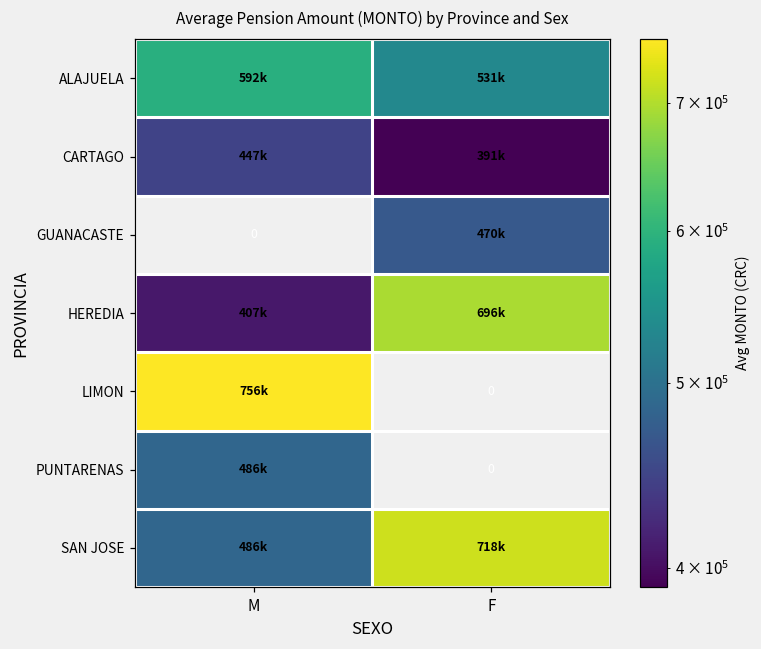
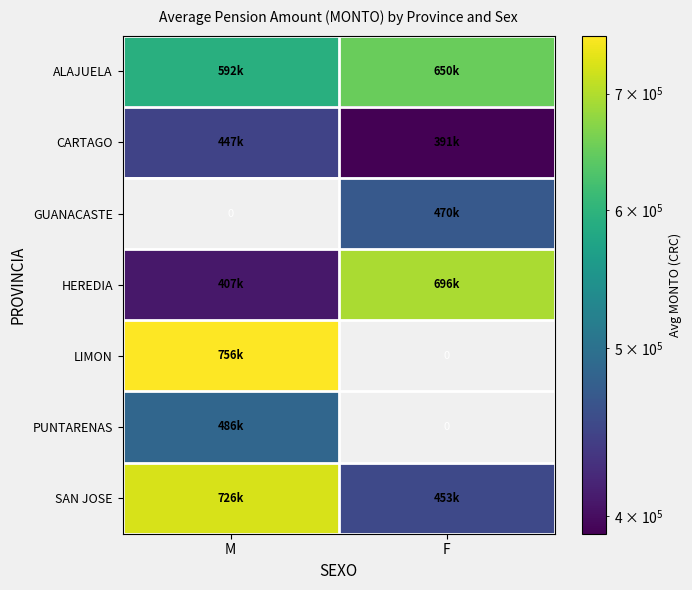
  {
    "ALAJUELA": {
      "M": "592k",
-     "F": "531k"
+     "F": "650k"
    },
    "CARTAGO": {
      "M": "447k",
      "F": "391k"
    },
    "GUANACASTE": {
      "F": "470k"
    },
    "HEREDIA": {
      "M": "407k",
      "F": "696k"
    },
    "LIMON": {
      "M": "756k"
    },
    "PUNTARENAS": {
      "M": "486k"
    },
    "SAN JOSE": {
-     "M": "486k",
-     "F": "718k"
+     "M": "726k",
+     "F": "453k"
    }
  }
